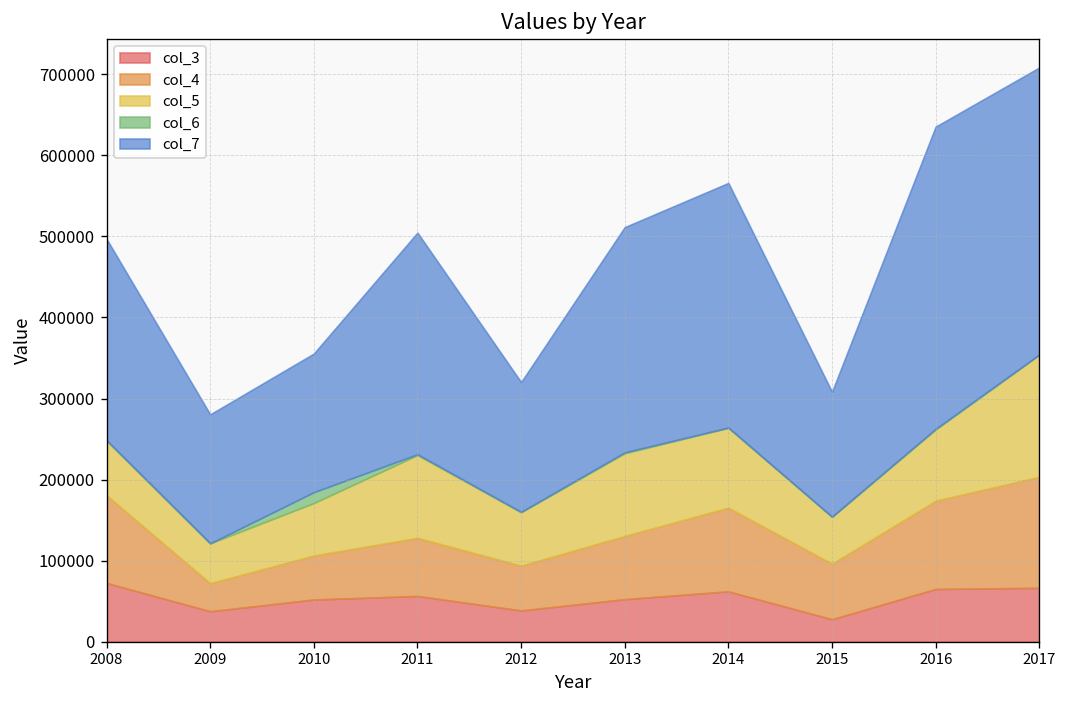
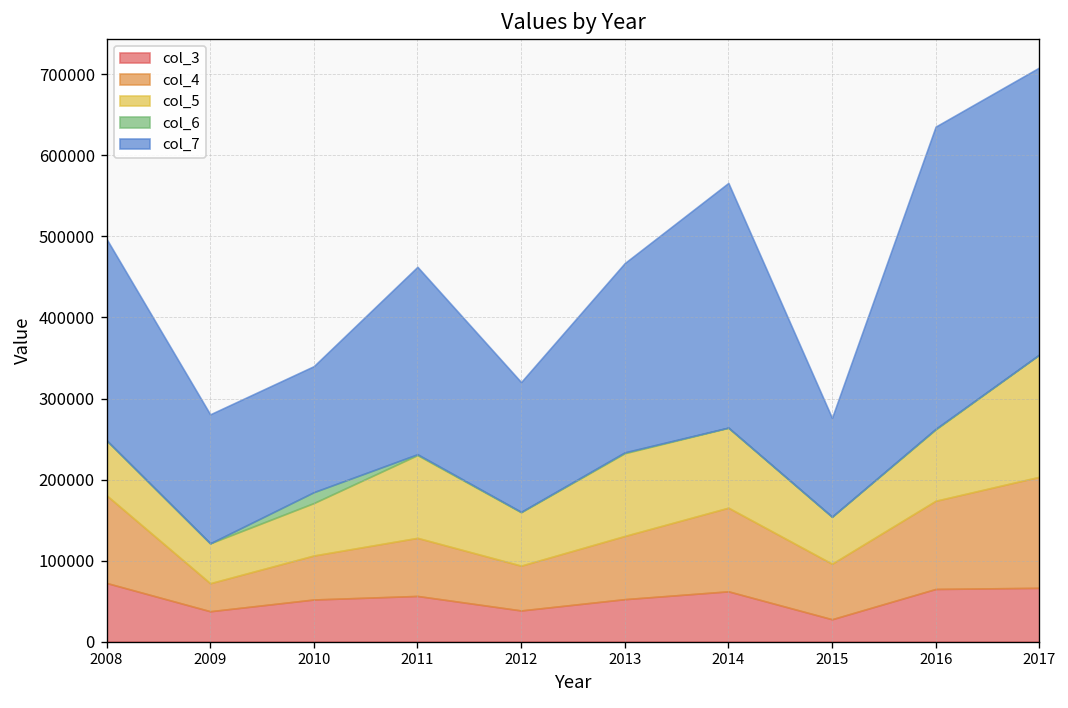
  {
    "col_6": {
      "2010": 10000
    },
    "col_7": {
      "2008": 250000,
      "2009": 160000,
-     "2010": 170000,
-     "2011": 270000,
+     "2010": 160000,
+     "2011": 230000,
      "2012": 160000,
-     "2013": 280000,
+     "2013": 230000,
      "2014": 300000,
-     "2015": 150000,
+     "2015": 120000,
      "2016": 370000,
      "2017": 350000
    }
  }
